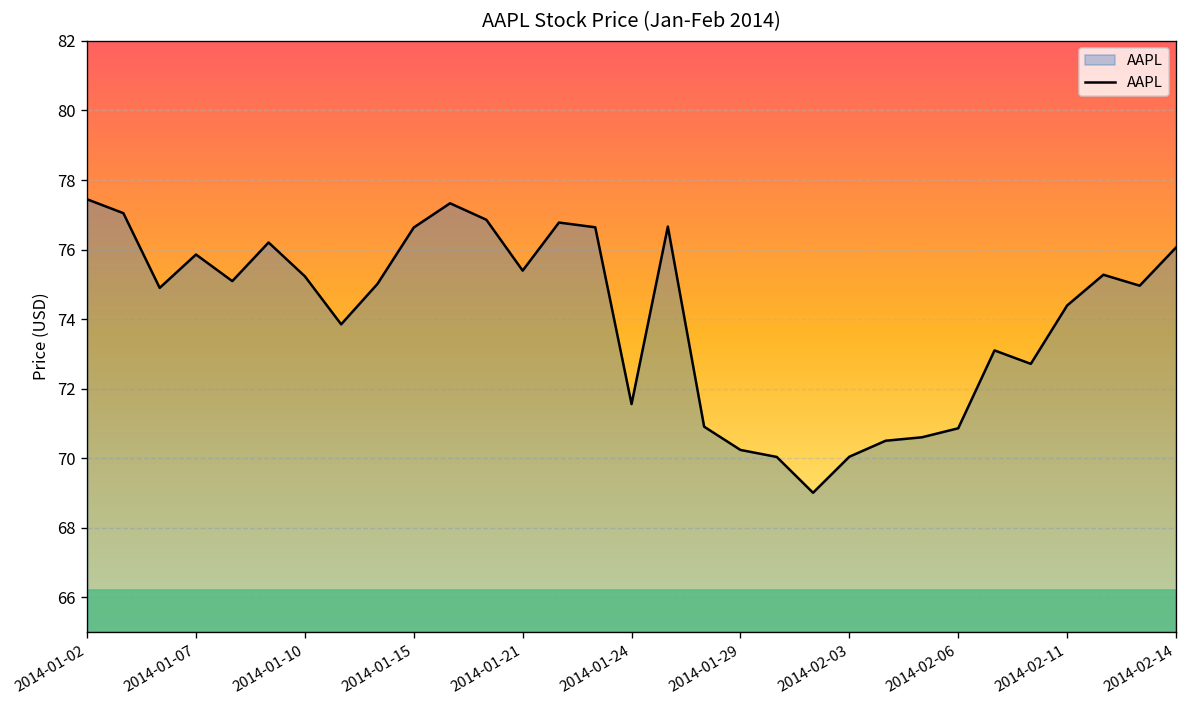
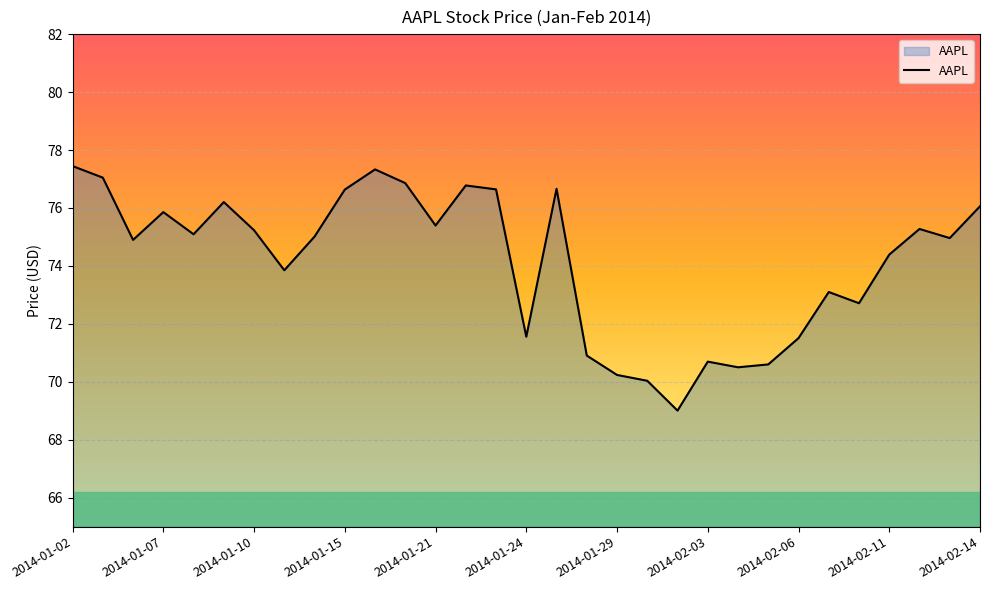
  {
    "2014-01-02": 77.4,
    "2014-01-07": 75.9,
    "2014-01-10": 75.2,
    "2014-01-15": 76.6,
    "2014-01-21": 75.4,
    "2014-01-24": 71.6,
    "2014-01-29": 70.2,
-   "2014-02-03": 70.0,
-   "2014-02-06": 70.9,
+   "2014-02-03": 70.7,
+   "2014-02-06": 71.5,
    "2014-02-11": 74.4,
    "2014-02-14": 76.1
  }
